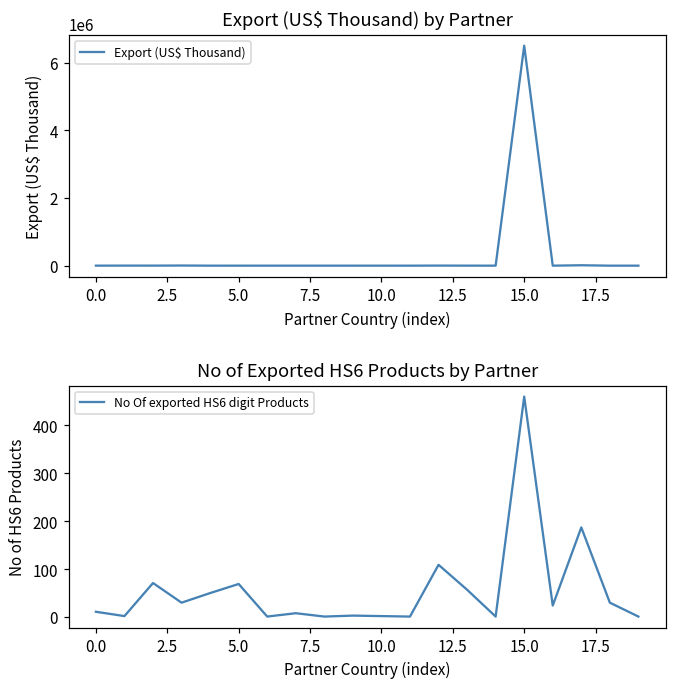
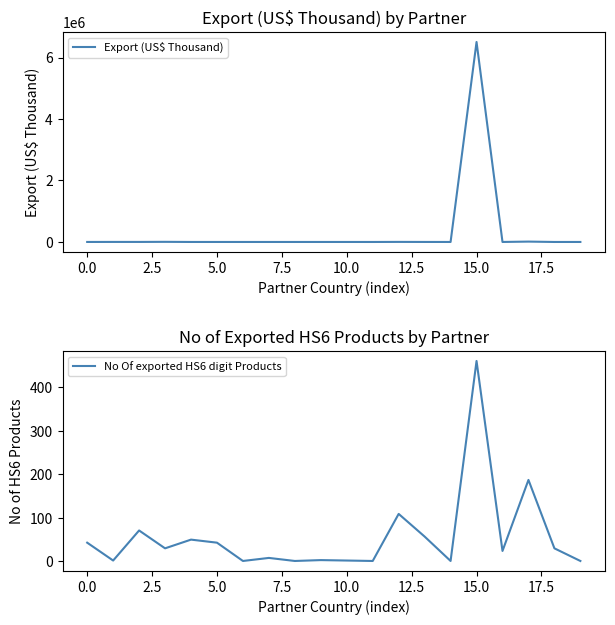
  {
    "Export (US$ Thousand) by Partner": {
      "0.0": 0,
      "5.0": 0,
      "10.0": 0,
      "15.0": 6500000
    },
    "No of Exported HS6 Products by Partner": {
-     "0.0": 10,
-     "5.0": 70,
+     "0.0": 40,
+     "5.0": 40,
      "10.0": 0,
      "15.0": 460
    }
  }
